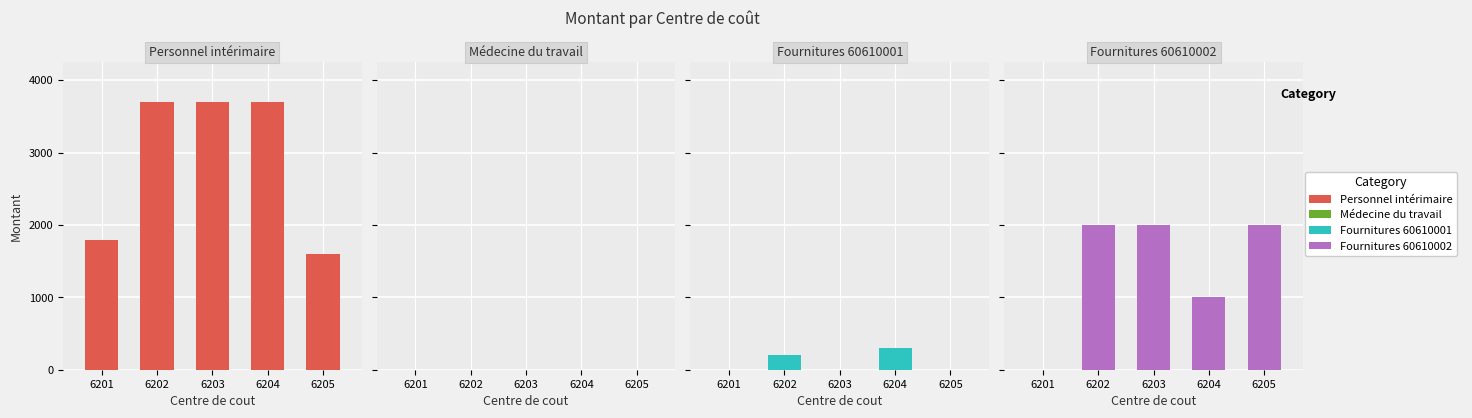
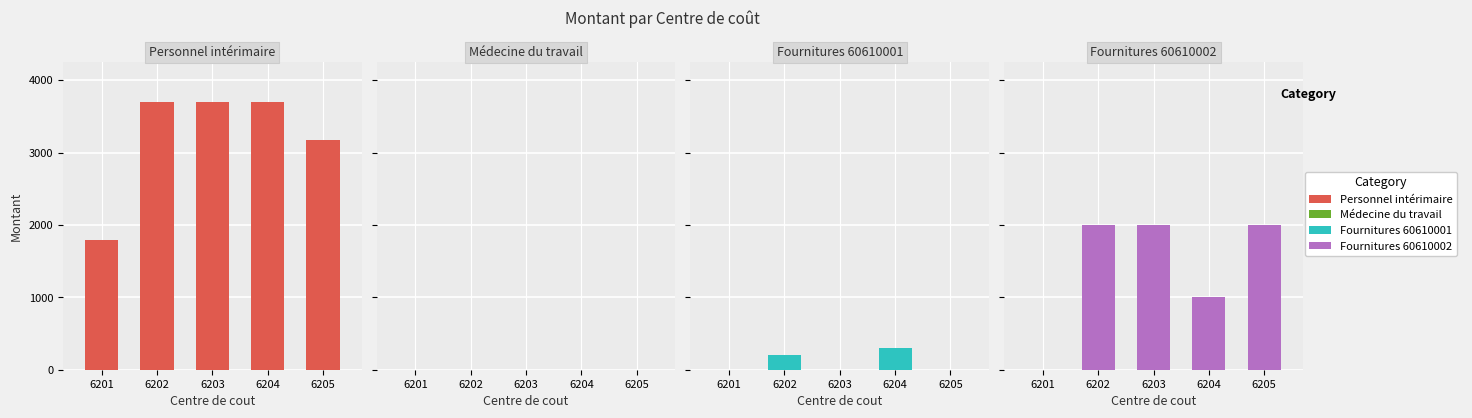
  {
    "Personnel intérimaire": {
      "6201": 1800,
      "6202": 3700,
      "6203": 3700,
      "6204": 3700,
-     "6205": 1600
+     "6205": 3200
    }
  }
